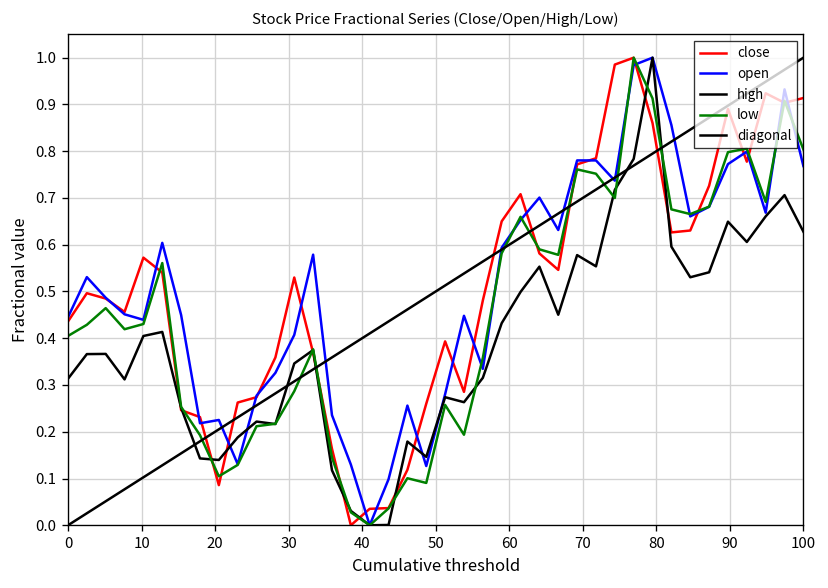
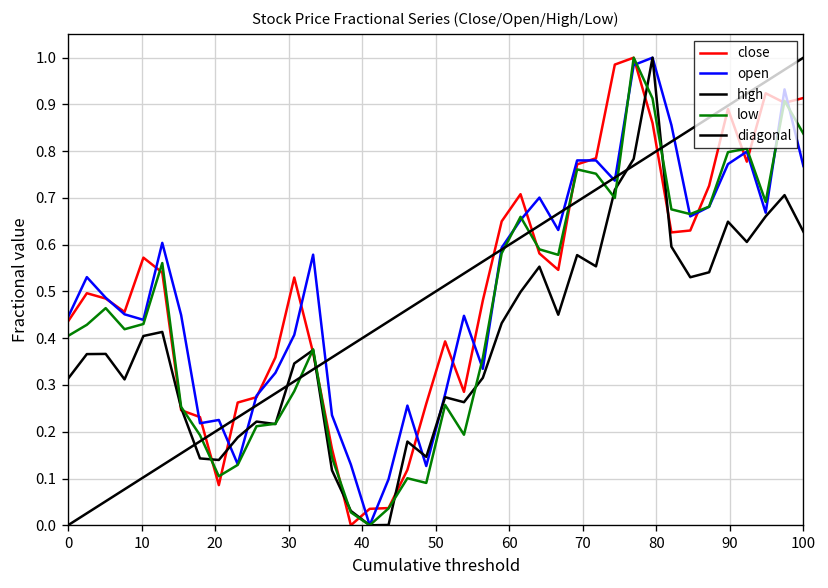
  {
    "close": {
      "0": 0.44,
      "100": 0.91
    },
    "open": {
      "0": 0.44,
      "100": 0.77
    },
    "low": {
      "0": 0.40,
-     "100": 0.80
+     "100": 0.84
    }
  }
